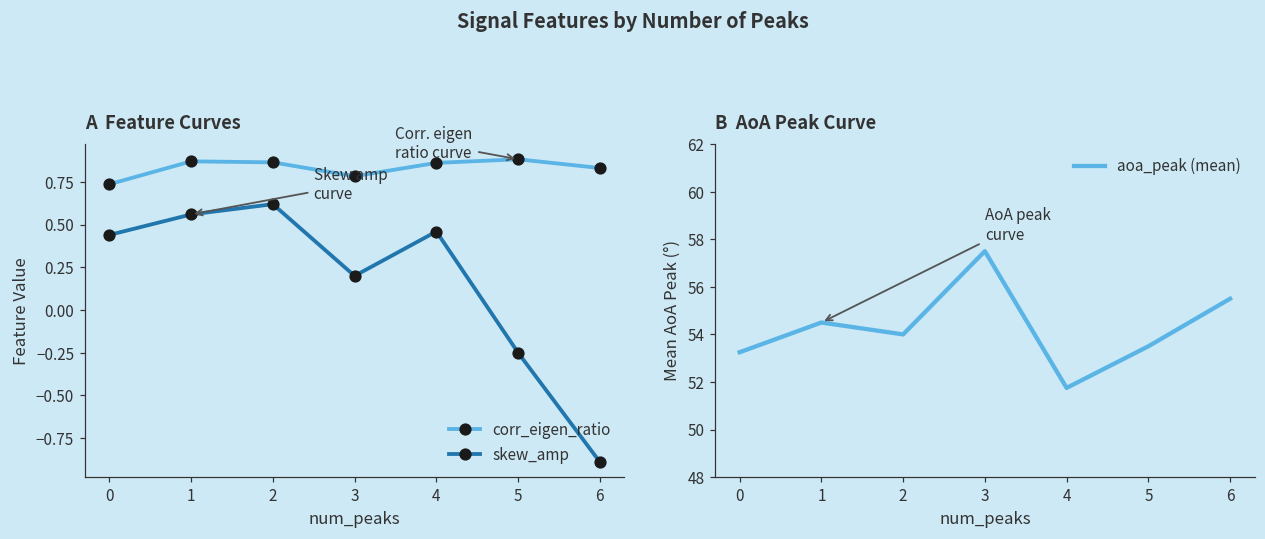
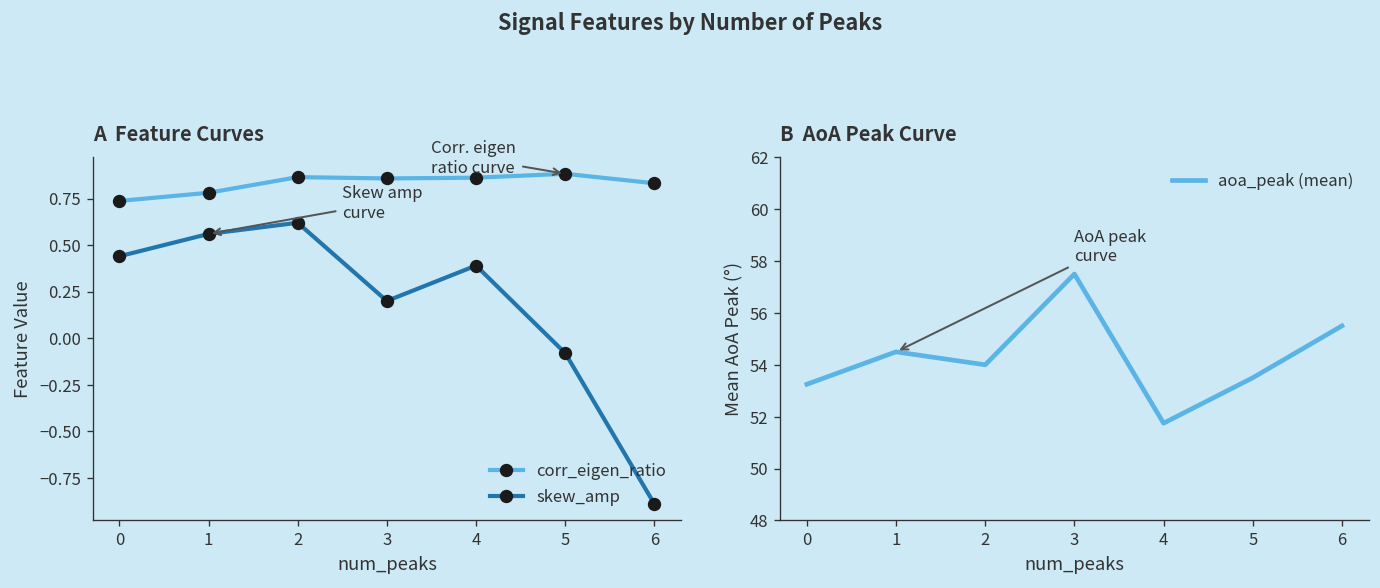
  {
    "A Feature Curves": {
      "corr_eigen_ratio": {
        "0": 0.74,
-       "1": 0.87,
+       "1": 0.78,
        "2": 0.87,
-       "3": 0.78,
+       "3": 0.86,
        "4": 0.86,
        "5": 0.88,
        "6": 0.83
      },
      "skew_amp": {
        "0": 0.44,
        "1": 0.56,
        "2": 0.62,
        "3": 0.20,
-       "4": 0.46,
-       "5": -0.25
+       "4": 0.39,
+       "5": -0.08
      }
    },
    "B AoA Peak Curve": {
      "0": 53.3,
      "1": 54.5,
      "2": 54.0,
      "3": 57.5,
      "4": 51.8,
      "5": 53.5,
      "6": 55.5
    }
  }
